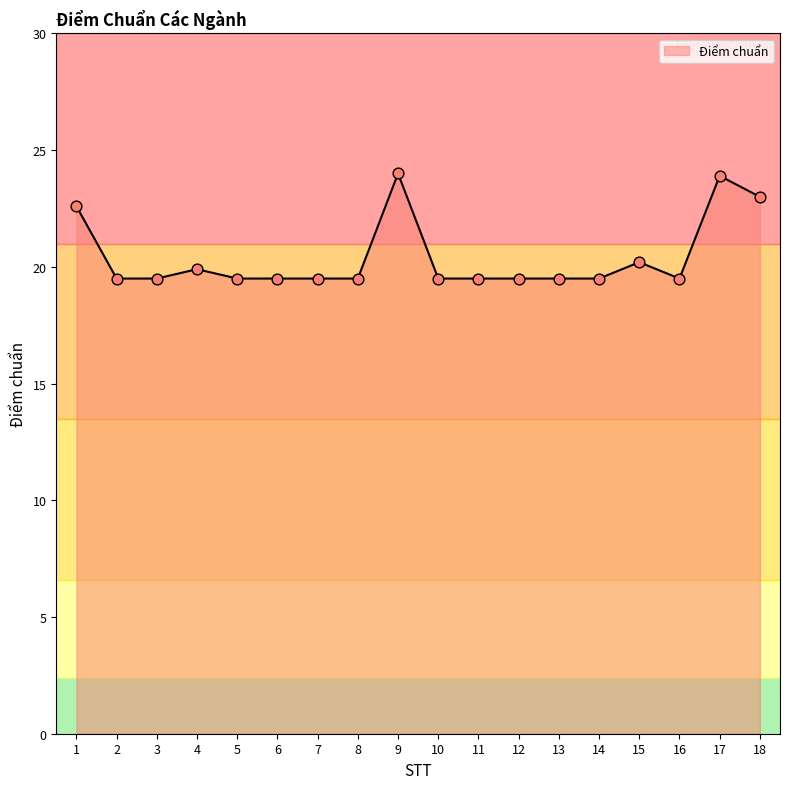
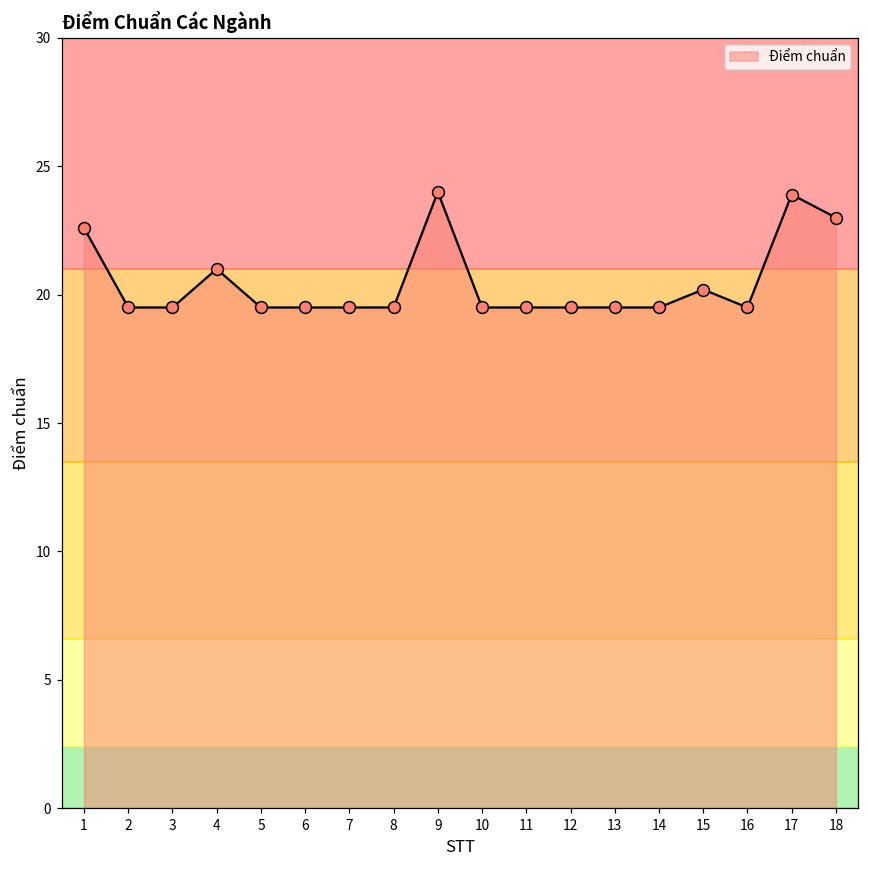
  {
    "1": 22.6,
    "2": 19.5,
    "3": 19.5,
-   "4": 19.9,
+   "4": 21.0,
    "5": 19.5,
    "6": 19.5,
    "7": 19.5,
    "8": 19.5,
    "9": 24.0,
    "10": 19.5,
    "11": 19.5,
    "12": 19.5,
    "13": 19.5,
    "14": 19.5,
    "15": 20.2,
    "16": 19.5,
    "17": 23.9,
    "18": 23.0
  }
